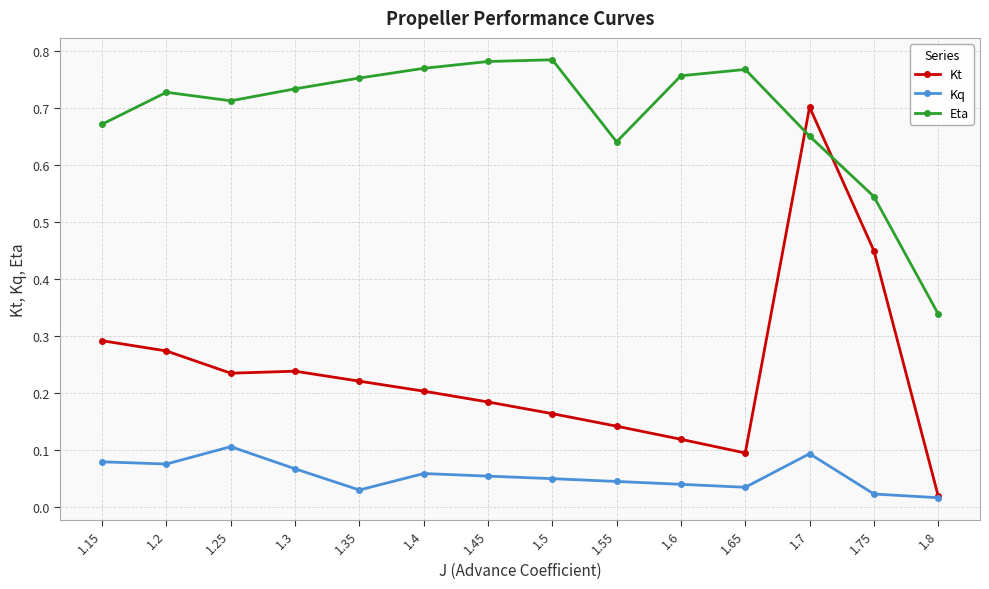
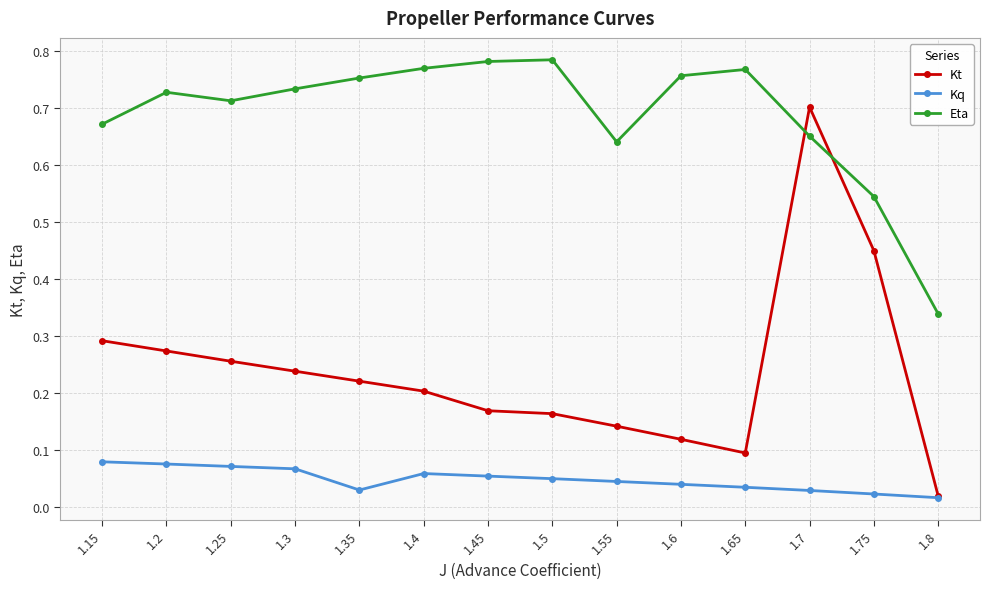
  {
    "Kt": {
      "1.15": 0.29,
      "1.2": 0.27,
-     "1.25": 0.24,
+     "1.25": 0.26,
      "1.3": 0.24,
      "1.35": 0.22,
      "1.4": 0.20,
-     "1.45": 0.18,
+     "1.45": 0.17,
      "1.5": 0.16,
      "1.55": 0.14,
      "1.6": 0.12,
      "1.65": 0.10,
      "1.7": 0.70,
      "1.75": 0.45
    },
    "Kq": {
      "1.15": 0.08,
      "1.2": 0.08,
-     "1.25": 0.11,
+     "1.25": 0.07,
      "1.3": 0.07,
      "1.35": 0.03,
      "1.4": 0.06,
      "1.45": 0.05,
      "1.5": 0.05,
      "1.55": 0.05,
      "1.6": 0.04,
      "1.65": 0.03,
-     "1.7": 0.09,
+     "1.7": 0.03,
      "1.75": 0.02
    },
    "Eta": {
      "1.15": 0.67,
      "1.2": 0.73,
      "1.25": 0.71,
      "1.3": 0.73,
      "1.35": 0.75,
      "1.4": 0.77,
      "1.45": 0.78,
      "1.5": 0.79,
      "1.55": 0.64,
      "1.6": 0.76,
      "1.65": 0.77,
      "1.7": 0.65,
      "1.75": 0.55,
      "1.8": 0.34
    }
  }
